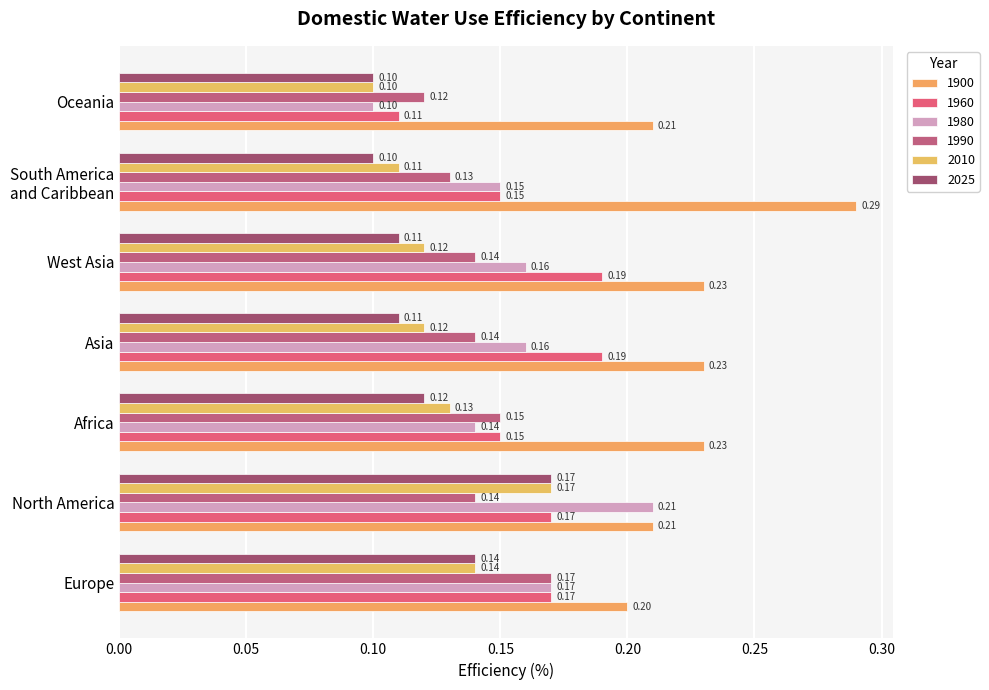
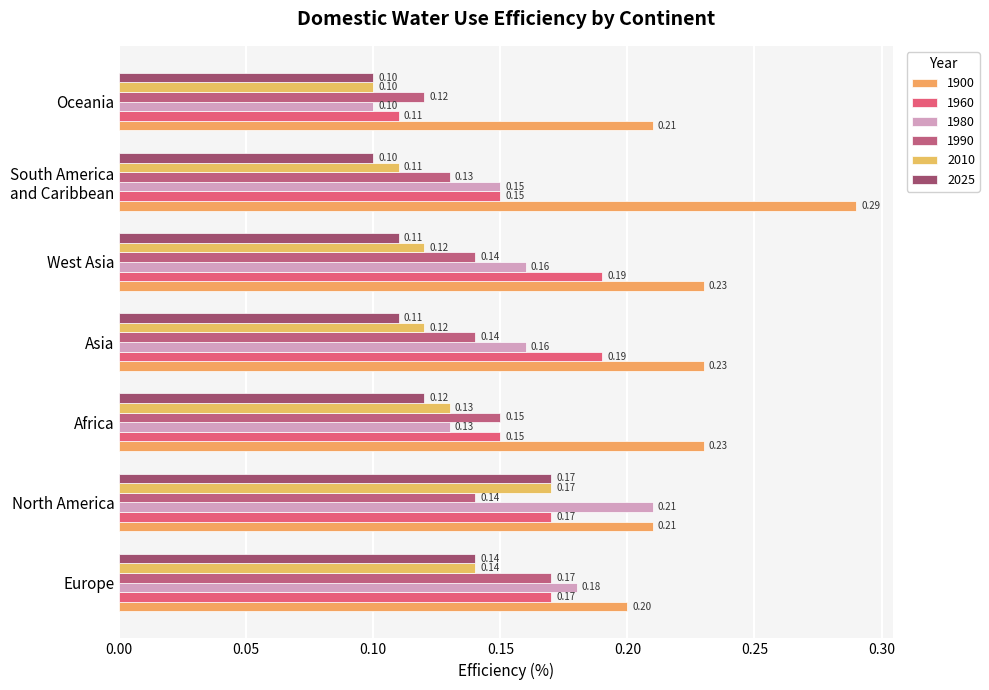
  {
    "1980": {
      "Oceania": 0.10,
      "South America and Caribbean": 0.15,
      "West Asia": 0.16,
      "Asia": 0.16,
-     "Africa": 0.14,
+     "Africa": 0.13,
      "North America": 0.21,
-     "Europe": 0.17
+     "Europe": 0.18
    }
  }
